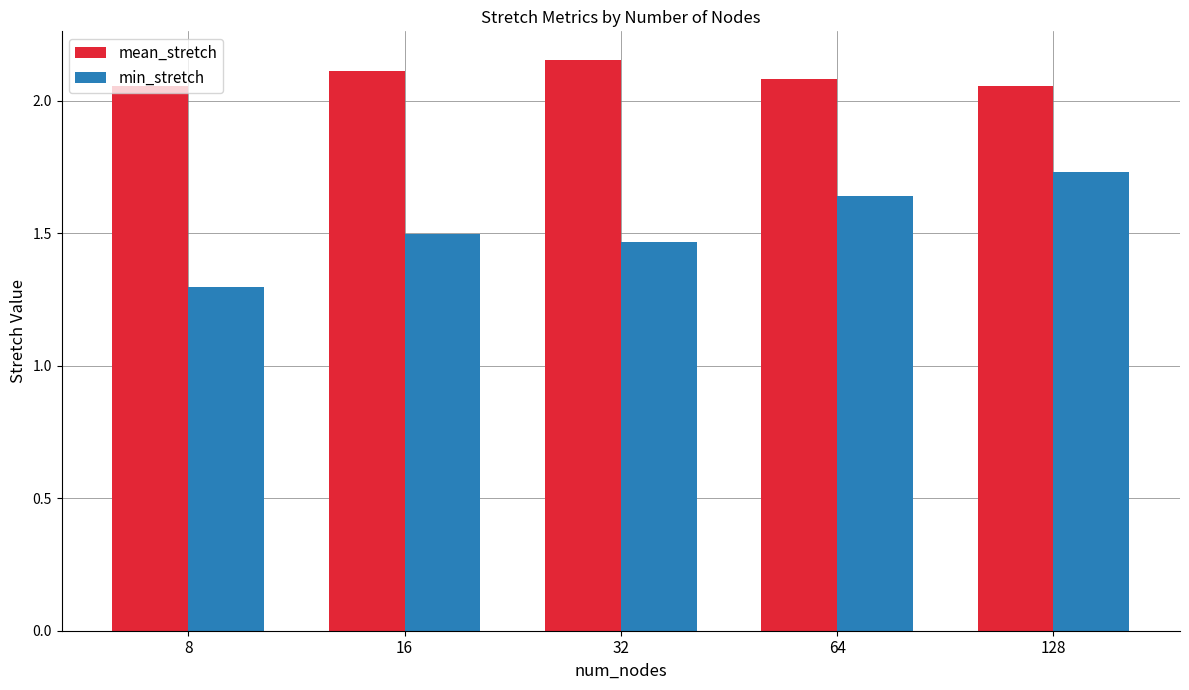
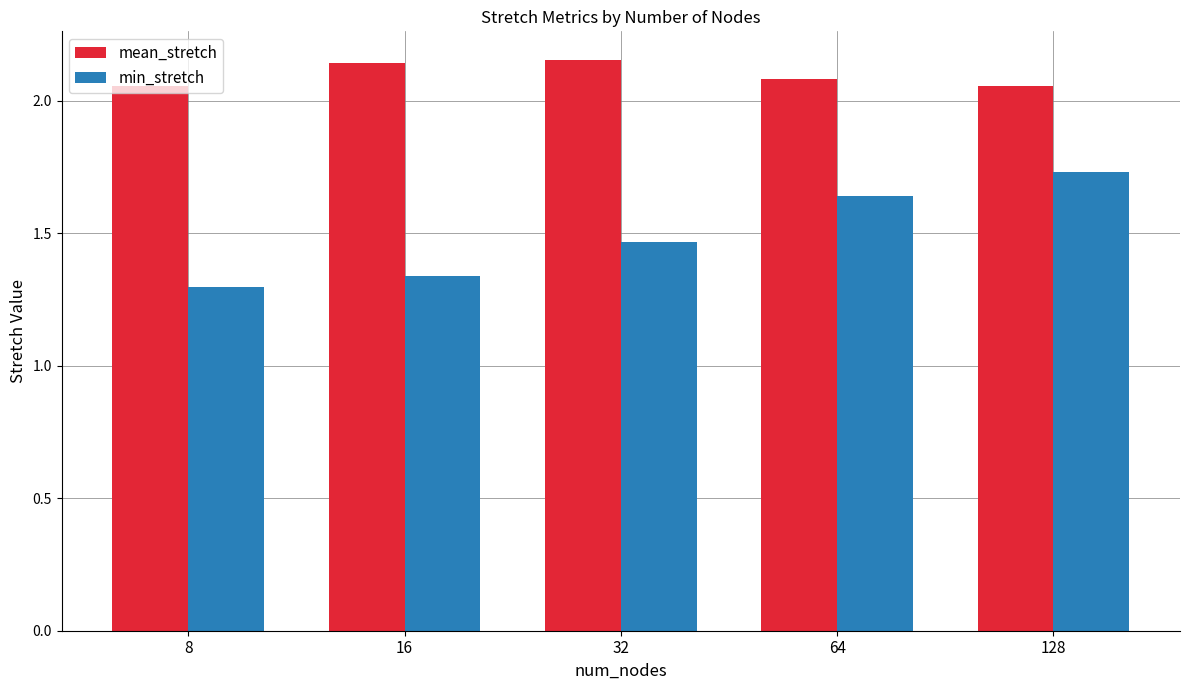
  {
    "mean_stretch": {
-     "16": 2.11,
+     "16": 2.14,
      "32": 2.15,
      "64": 2.08,
      "128": 2.06
    },
    "min_stretch": {
      "8": 1.30,
-     "16": 1.50,
+     "16": 1.34,
      "32": 1.47,
      "64": 1.64,
      "128": 1.73
    }
  }
